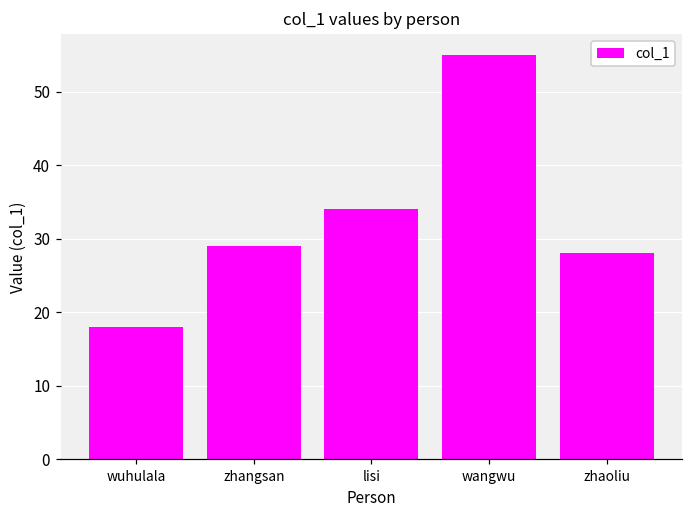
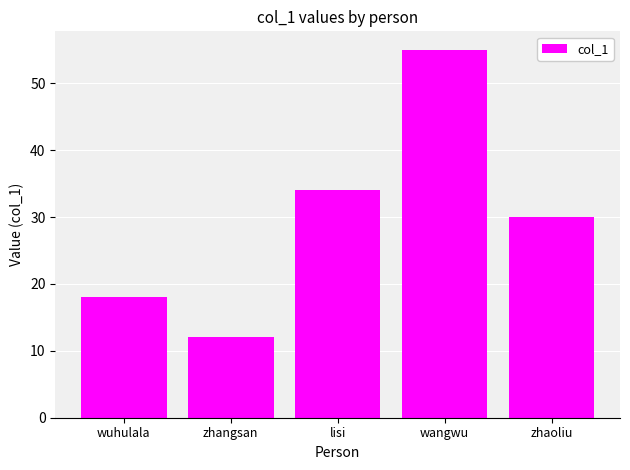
  {
    "wuhulala": 18,
-   "zhangsan": 29,
+   "zhangsan": 12,
    "lisi": 34,
    "wangwu": 55,
-   "zhaoliu": 28
+   "zhaoliu": 30
  }
